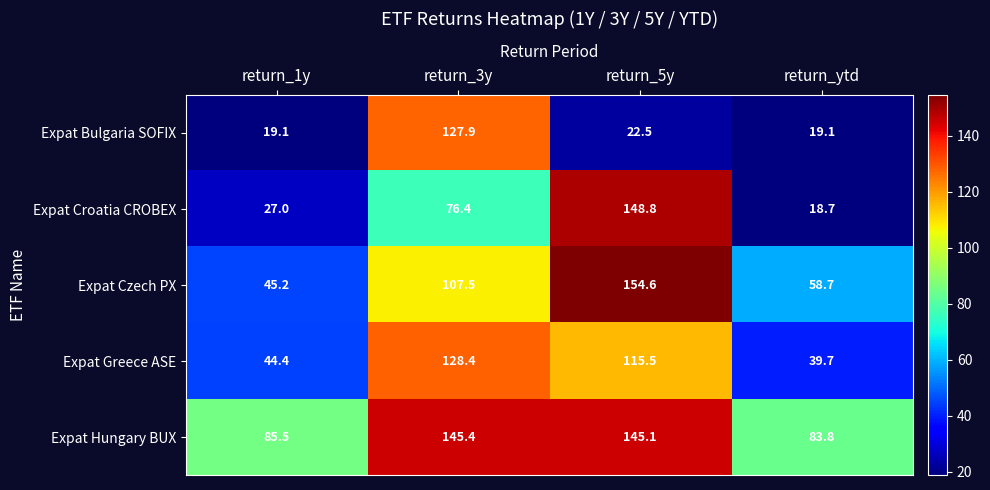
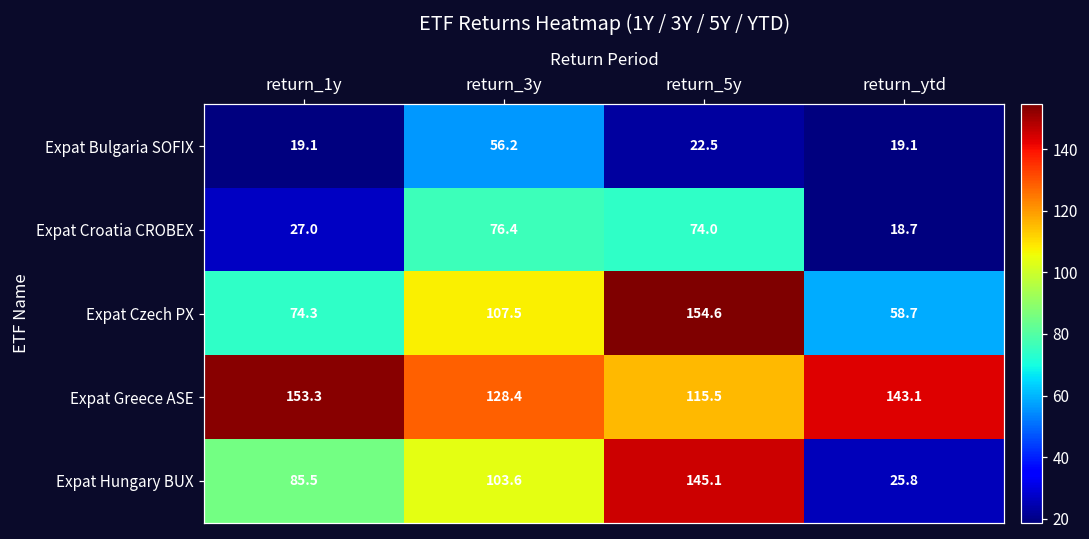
  {
    "Expat Bulgaria SOFIX": {
      "return_1y": 19.1,
-     "return_3y": 127.9,
+     "return_3y": 56.2,
      "return_5y": 22.5,
      "return_ytd": 19.1
    },
    "Expat Croatia CROBEX": {
      "return_1y": 27.0,
      "return_3y": 76.4,
-     "return_5y": 148.8,
+     "return_5y": 74.0,
      "return_ytd": 18.7
    },
    "Expat Czech PX": {
-     "return_1y": 45.2,
+     "return_1y": 74.3,
      "return_3y": 107.5,
      "return_5y": 154.6,
      "return_ytd": 58.7
    },
    "Expat Greece ASE": {
-     "return_1y": 44.4,
+     "return_1y": 153.3,
      "return_3y": 128.4,
      "return_5y": 115.5,
-     "return_ytd": 39.7
+     "return_ytd": 143.1
    },
    "Expat Hungary BUX": {
      "return_1y": 85.5,
-     "return_3y": 145.4,
+     "return_3y": 103.6,
      "return_5y": 145.1,
-     "return_ytd": 83.8
+     "return_ytd": 25.8
    }
  }
